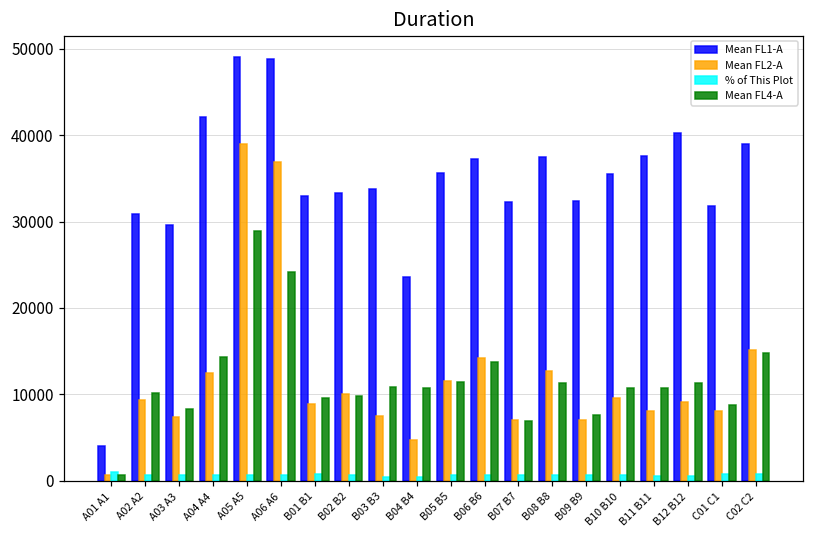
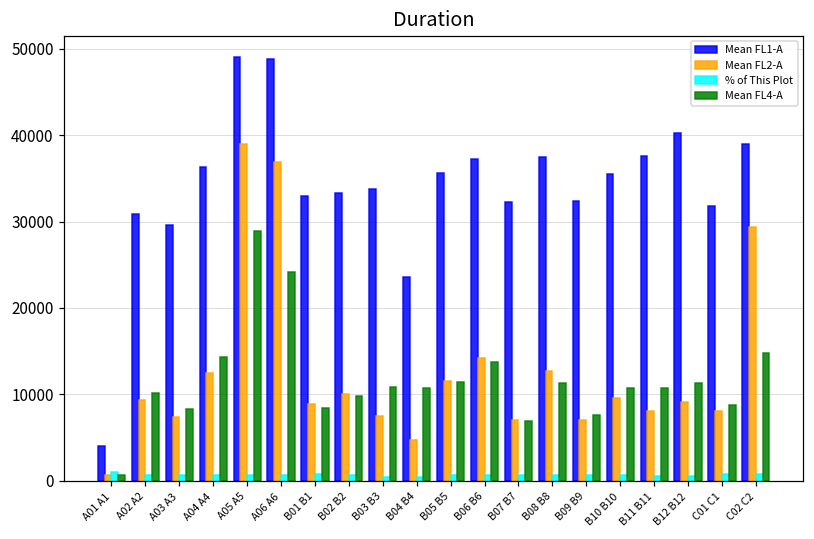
  {
    "Mean FL1-A": {
      "A01 A1": 4000,
      "A02 A2": 31000,
      "A03 A3": 30000,
-     "A04 A4": 42000,
+     "A04 A4": 36000,
      "A05 A5": 49000,
      "A06 A6": 49000,
      "B01 B1": 33000,
      "B02 B2": 33000,
      "B03 B3": 34000,
      "B04 B4": 24000,
      "B05 B5": 36000,
      "B06 B6": 37000,
      "B07 B7": 32000,
      "B08 B8": 37000,
      "B09 B9": 32000,
      "B10 B10": 36000,
      "B11 B11": 38000,
      "B12 B12": 40000,
      "C01 C1": 32000,
      "C02 C2": 39000
    },
    "Mean FL2-A": {
      "A01 A1": 1000,
      "A02 A2": 9000,
      "A03 A3": 7000,
      "A04 A4": 12000,
      "A05 A5": 39000,
      "A06 A6": 37000,
      "B01 B1": 9000,
      "B02 B2": 10000,
      "B03 B3": 8000,
      "B04 B4": 5000,
      "B05 B5": 12000,
      "B06 B6": 14000,
      "B07 B7": 7000,
      "B08 B8": 13000,
      "B09 B9": 7000,
      "B10 B10": 10000,
      "B11 B11": 8000,
      "B12 B12": 9000,
      "C01 C1": 8000,
-     "C02 C2": 15000
+     "C02 C2": 29000
    },
    "% of This Plot": {
      "A01 A1": 1000,
      "A02 A2": 1000,
      "A03 A3": 1000,
      "A04 A4": 1000,
      "A05 A5": 1000,
      "A06 A6": 1000,
      "B01 B1": 1000,
      "B02 B2": 1000,
      "B03 B3": 0,
      "B04 B4": 0,
      "B05 B5": 1000,
      "B06 B6": 1000,
      "B07 B7": 1000,
      "B08 B8": 1000,
      "B09 B9": 1000,
      "B10 B10": 1000,
      "B11 B11": 1000,
      "B12 B12": 1000,
      "C01 C1": 1000,
      "C02 C2": 1000
    },
    "Mean FL4-A": {
      "A01 A1": 1000,
      "A02 A2": 10000,
      "A03 A3": 8000,
      "A04 A4": 14000,
      "A05 A5": 29000,
      "A06 A6": 24000,
-     "B01 B1": 10000,
+     "B01 B1": 8000,
      "B02 B2": 10000,
      "B03 B3": 11000,
      "B04 B4": 11000,
      "B05 B5": 11000,
      "B06 B6": 14000,
      "B07 B7": 7000,
      "B08 B8": 11000,
      "B09 B9": 8000,
      "B10 B10": 11000,
      "B11 B11": 11000,
      "B12 B12": 11000,
      "C01 C1": 9000,
      "C02 C2": 15000
    }
  }
